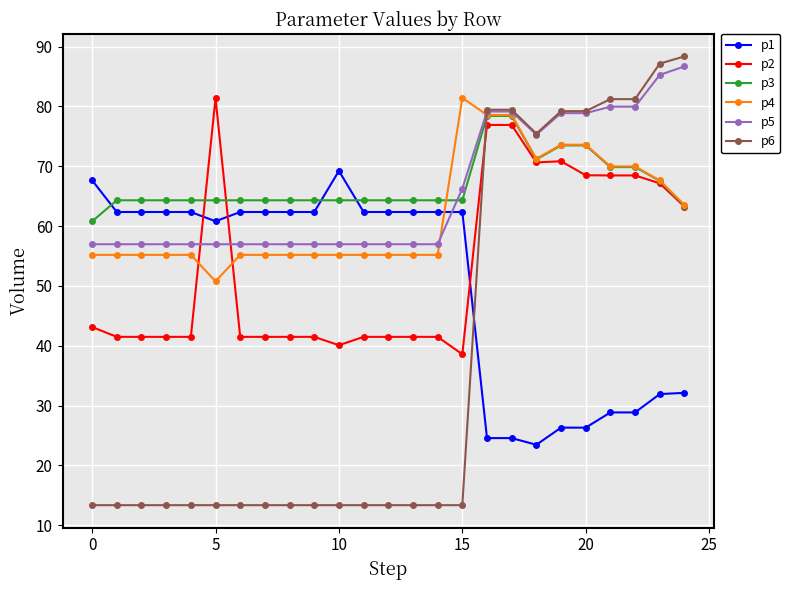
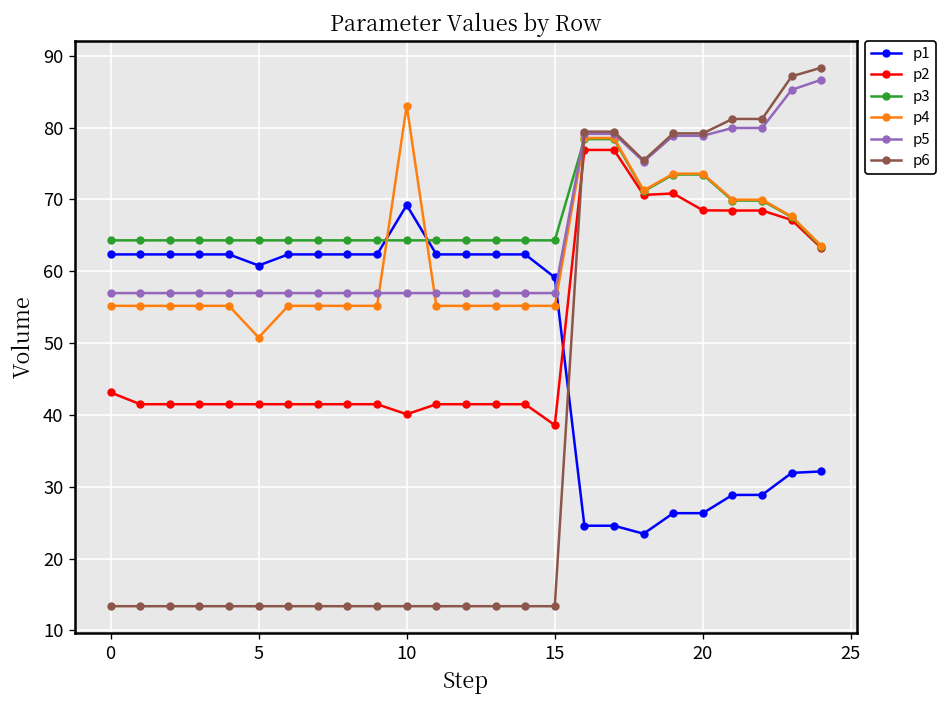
  {
    "p1": {
-     "0": 68,
+     "0": 62,
      "5": 61,
      "10": 69,
-     "15": 62,
+     "15": 59,
      "20": 26
    },
    "p2": {
      "0": 43,
-     "5": 81,
+     "5": 41,
      "10": 40,
      "15": 39,
      "20": 68
    },
    "p3": {
-     "0": 61,
+     "0": 64,
      "5": 64,
      "10": 64,
      "15": 64
    },
    "p4": {
      "0": 55,
      "5": 51,
-     "10": 55,
-     "15": 81
+     "10": 83,
+     "15": 55
    },
    "p5": {
      "0": 57,
      "5": 57,
      "10": 57,
-     "15": 66
+     "15": 57
    },
    "p6": {
      "0": 13,
      "5": 13,
      "10": 13,
      "15": 13
    }
  }
